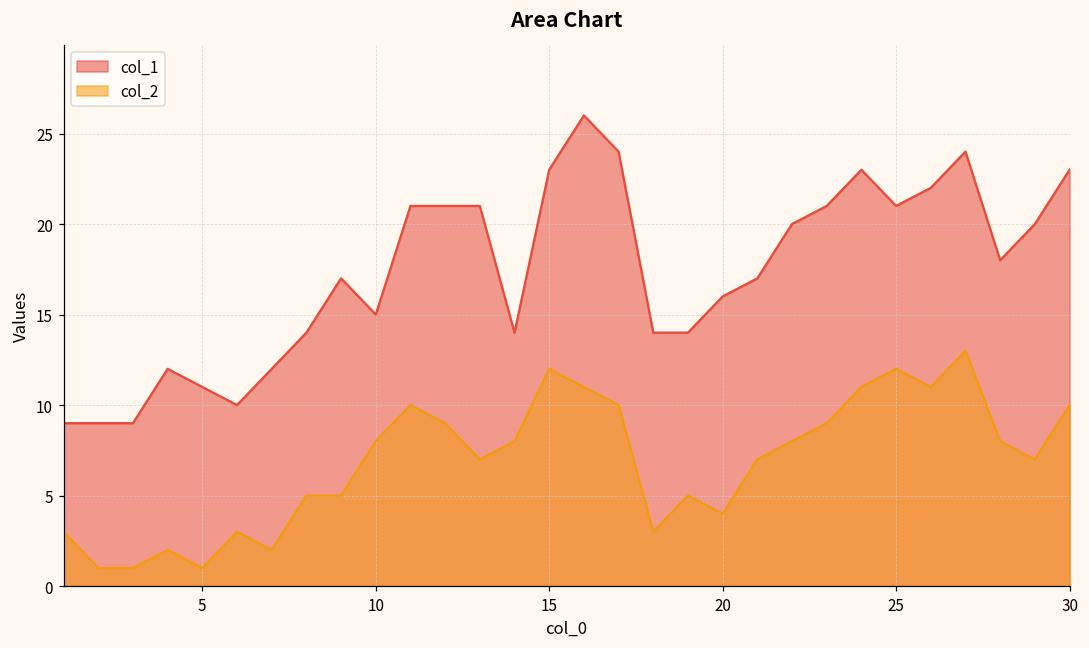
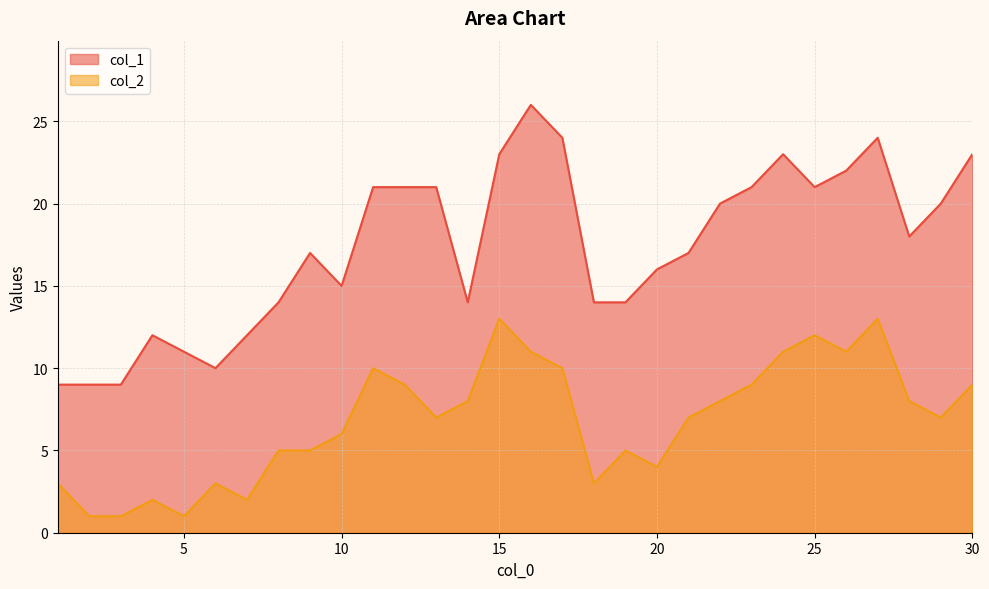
  {
    "col_1": {
      "5": 11,
      "10": 15,
      "15": 23,
      "20": 16,
      "25": 21,
      "30": 23
    },
    "col_2": {
      "5": 1,
-     "10": 8,
-     "15": 12,
+     "10": 6,
+     "15": 13,
      "20": 4,
      "25": 12,
-     "30": 10
+     "30": 9
    }
  }
